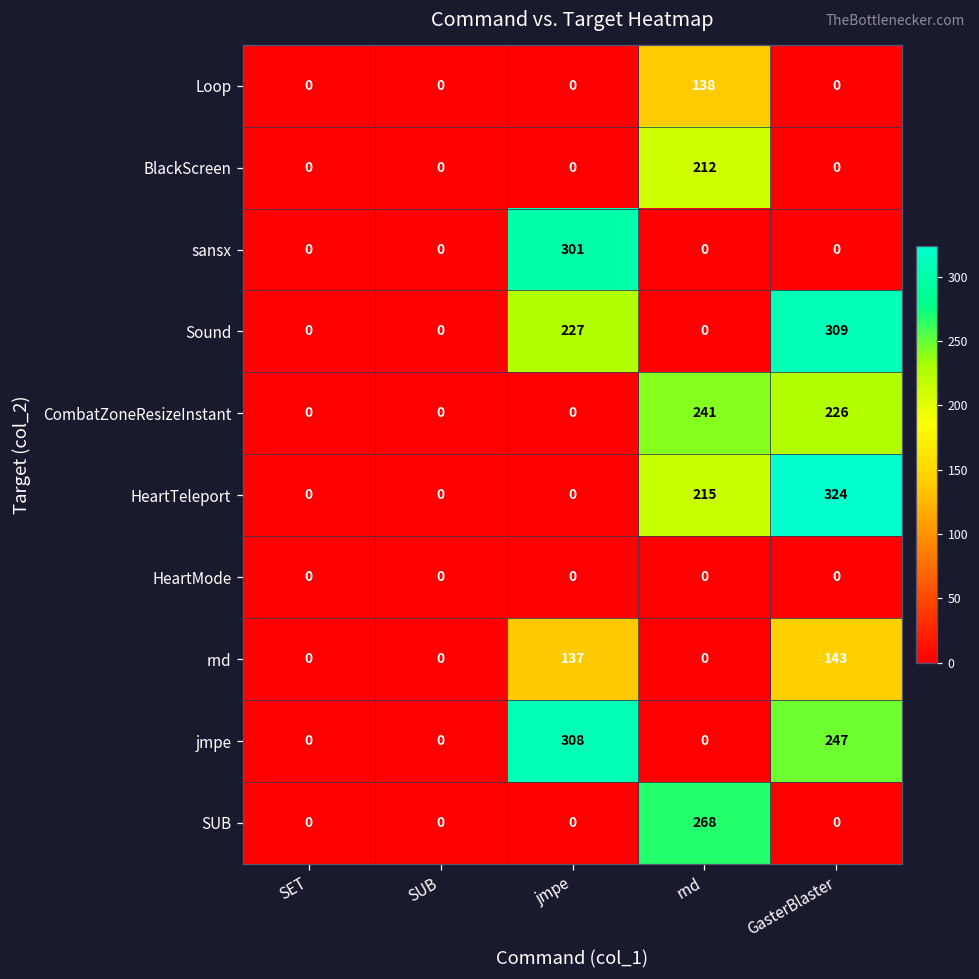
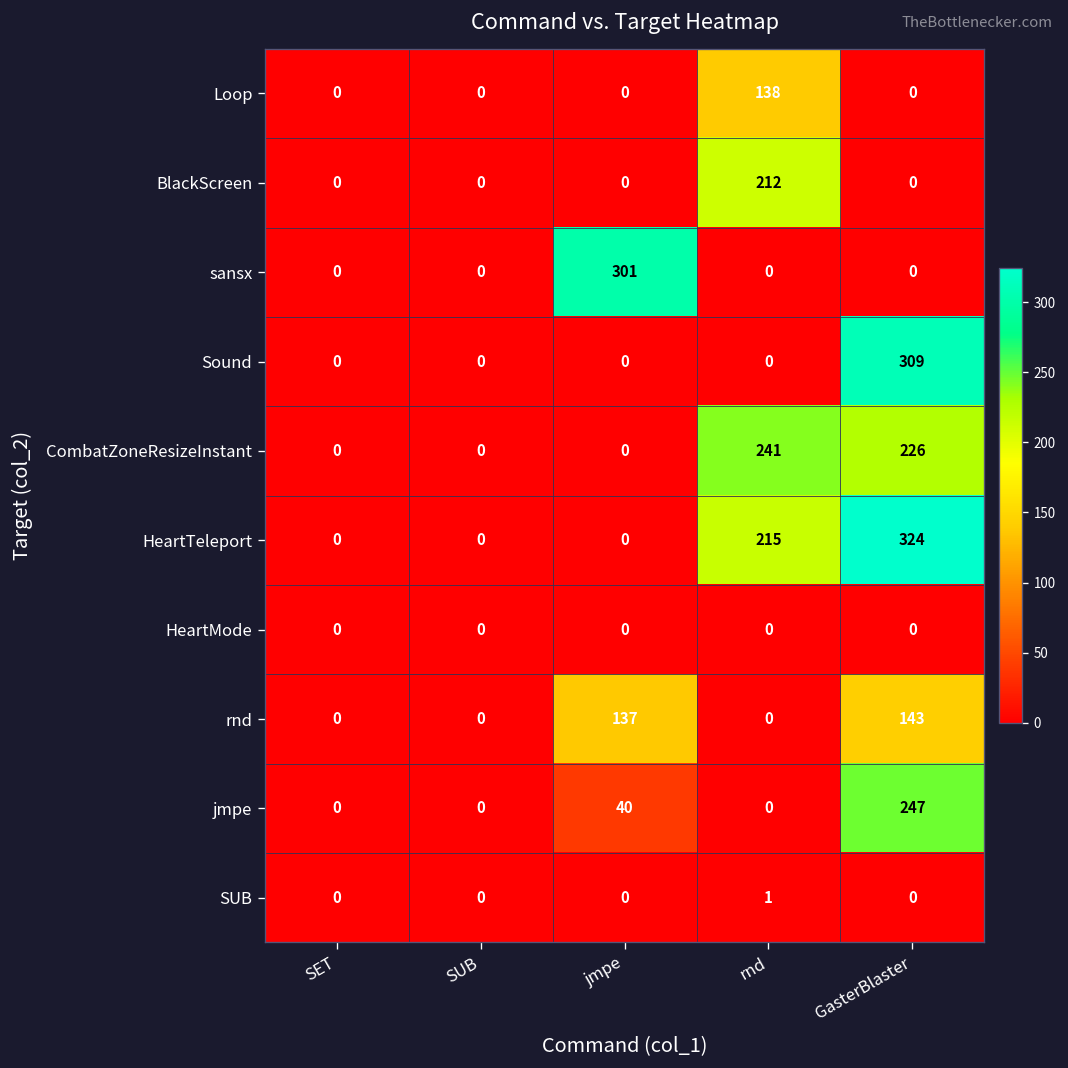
  {
    "Loop": {
      "SET": 0,
      "SUB": 0,
      "jmpe": 0,
      "rnd": 138,
      "GasterBlaster": 0
    },
    "BlackScreen": {
      "SET": 0,
      "SUB": 0,
      "jmpe": 0,
      "rnd": 212,
      "GasterBlaster": 0
    },
    "sansx": {
      "SET": 0,
      "SUB": 0,
      "jmpe": 301,
      "rnd": 0,
      "GasterBlaster": 0
    },
    "Sound": {
      "SET": 0,
      "SUB": 0,
-     "jmpe": 227,
+     "jmpe": 0,
      "rnd": 0,
      "GasterBlaster": 309
    },
    "CombatZoneResizeInstant": {
      "SET": 0,
      "SUB": 0,
      "jmpe": 0,
      "rnd": 241,
      "GasterBlaster": 226
    },
    "HeartTeleport": {
      "SET": 0,
      "SUB": 0,
      "jmpe": 0,
      "rnd": 215,
      "GasterBlaster": 324
    },
    "HeartMode": {
      "SET": 0,
      "SUB": 0,
      "jmpe": 0,
      "rnd": 0,
      "GasterBlaster": 0
    },
    "rnd": {
      "SET": 0,
      "SUB": 0,
      "jmpe": 137,
      "rnd": 0,
      "GasterBlaster": 143
    },
    "jmpe": {
      "SET": 0,
      "SUB": 0,
-     "jmpe": 308,
+     "jmpe": 40,
      "rnd": 0,
      "GasterBlaster": 247
    },
    "SUB": {
      "SET": 0,
      "SUB": 0,
      "jmpe": 0,
-     "rnd": 268,
+     "rnd": 1,
      "GasterBlaster": 0
    }
  }
